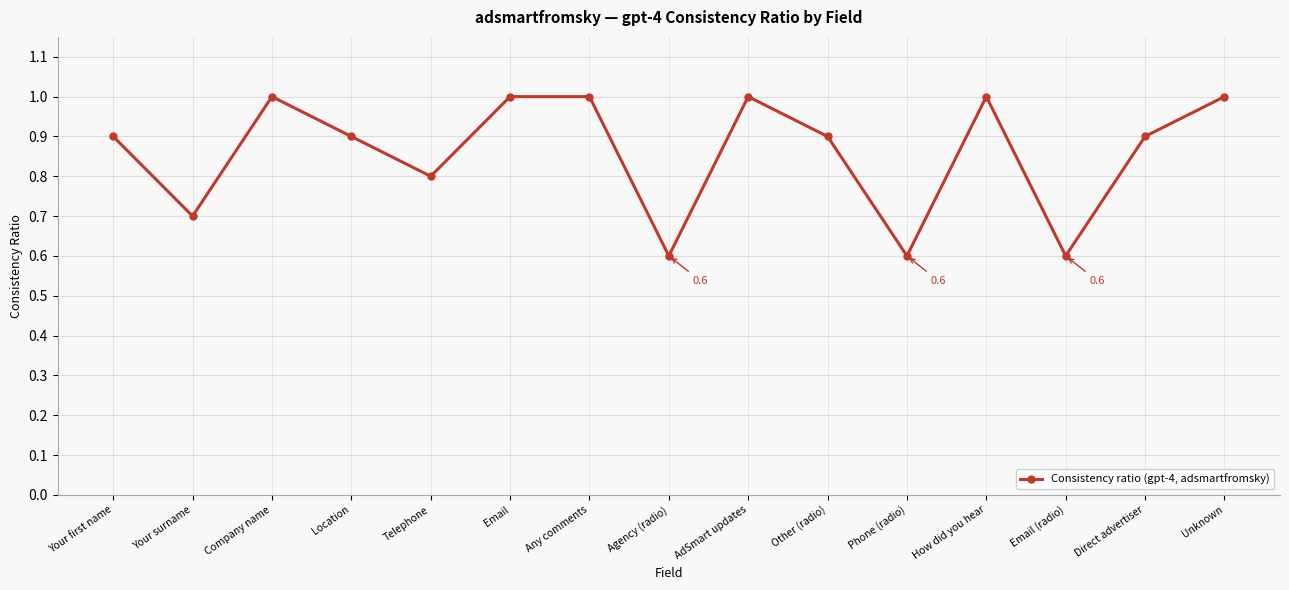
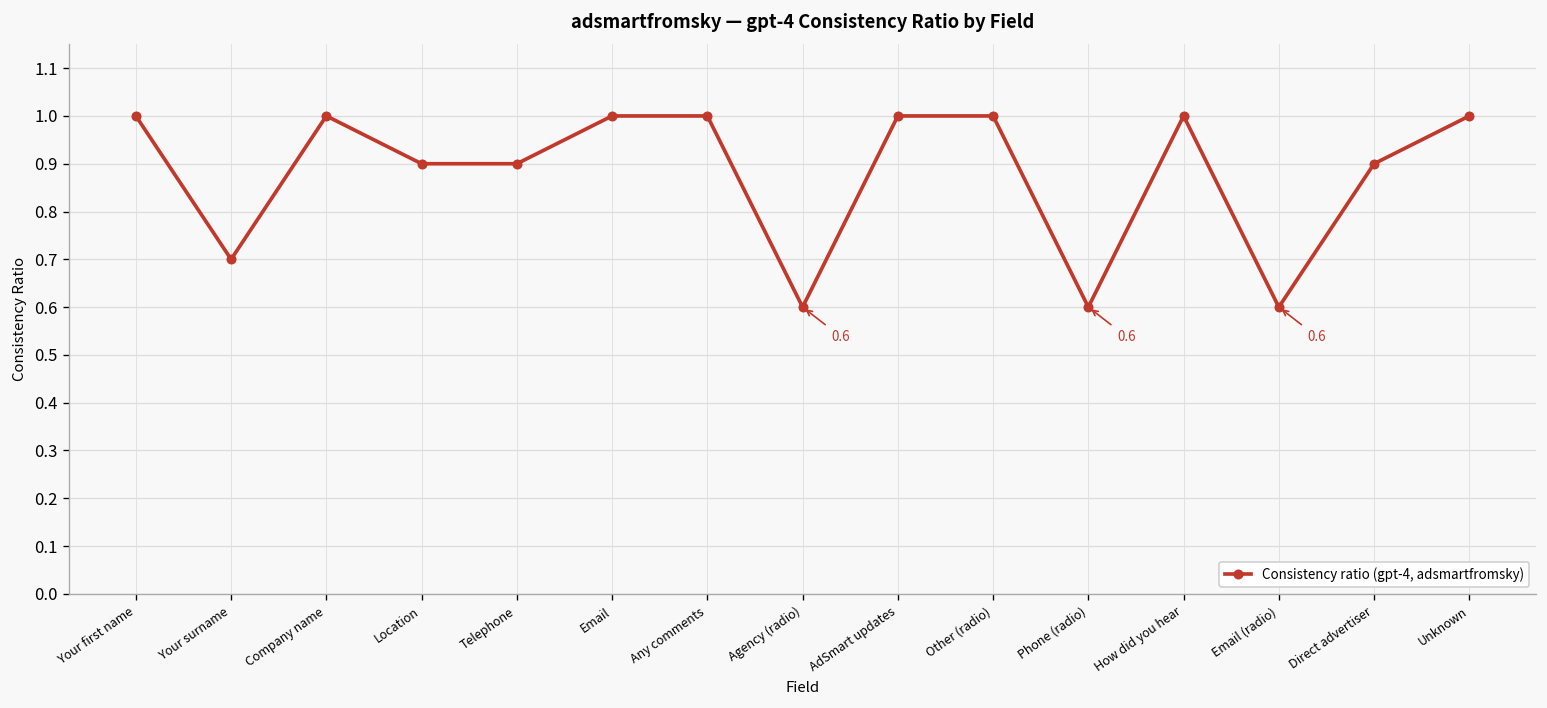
  {
-   "Your first name": 0.9,
+   "Your first name": 1.0,
    "Your surname": 0.7,
    "Company name": 1.0,
    "Location": 0.9,
-   "Telephone": 0.8,
+   "Telephone": 0.9,
    "Email": 1.0,
    "Any comments": 1.0,
    "AdSmart updates": 1.0,
-   "Other (radio)": 0.9,
+   "Other (radio)": 1.0,
    "How did you hear": 1.0,
    "Direct advertiser": 0.9,
    "Unknown": 1.0
  }
